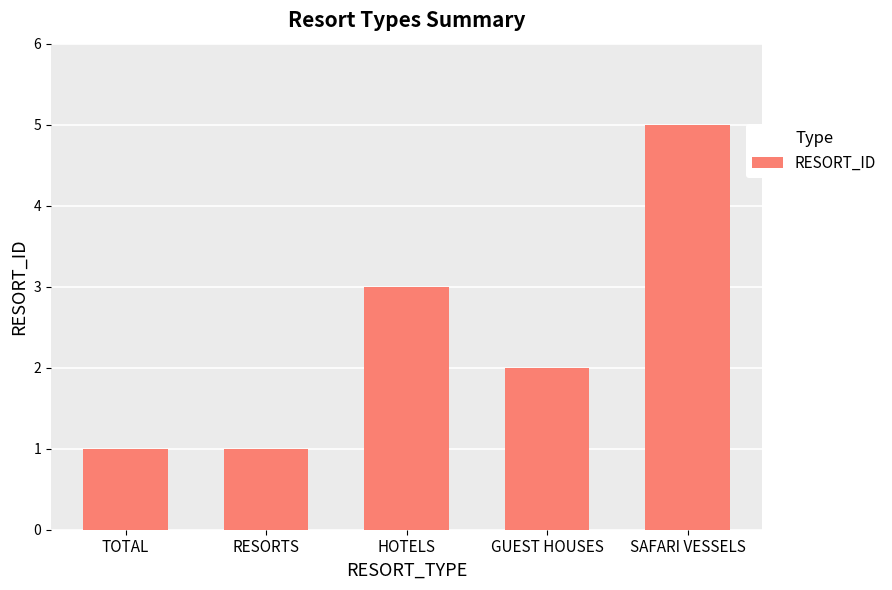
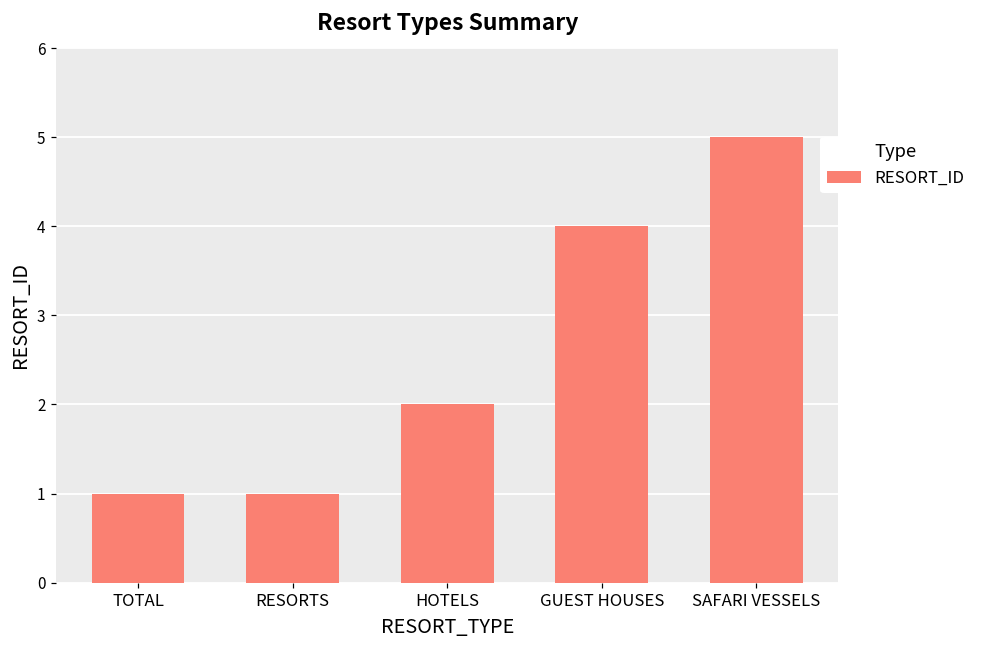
  {
    "TOTAL": 1,
    "RESORTS": 1,
-   "HOTELS": 3,
-   "GUEST HOUSES": 2,
+   "HOTELS": 2,
+   "GUEST HOUSES": 4,
    "SAFARI VESSELS": 5
  }
